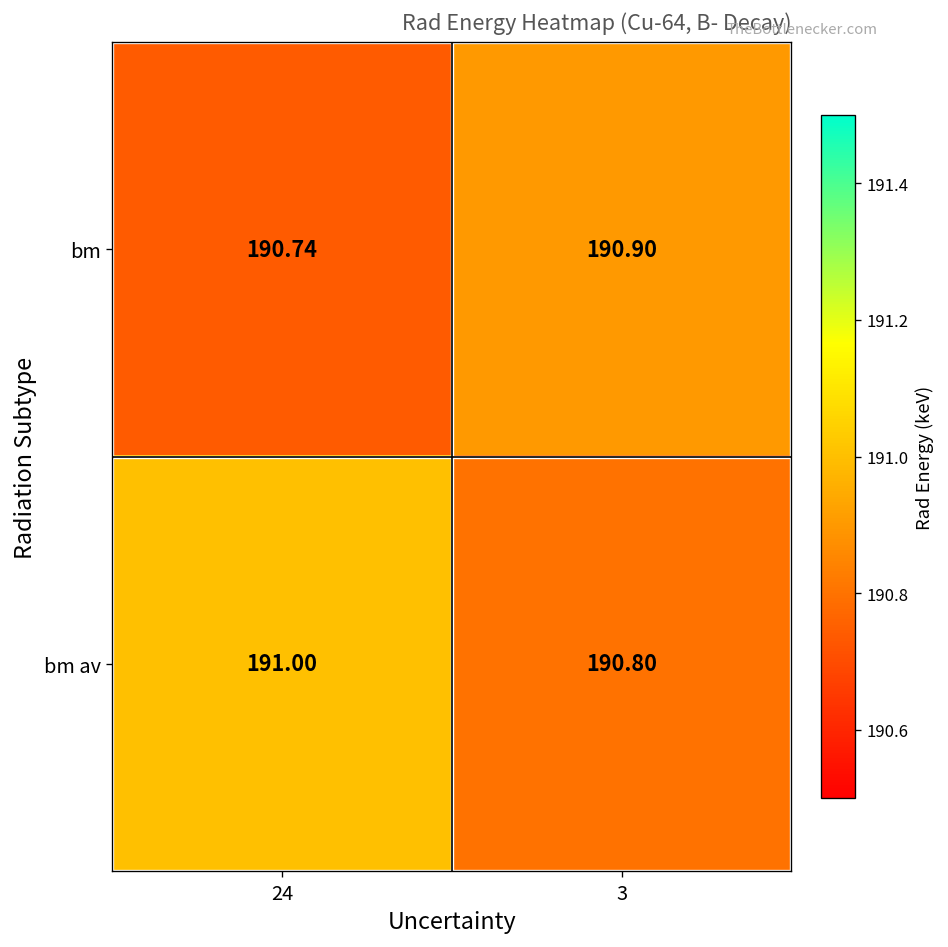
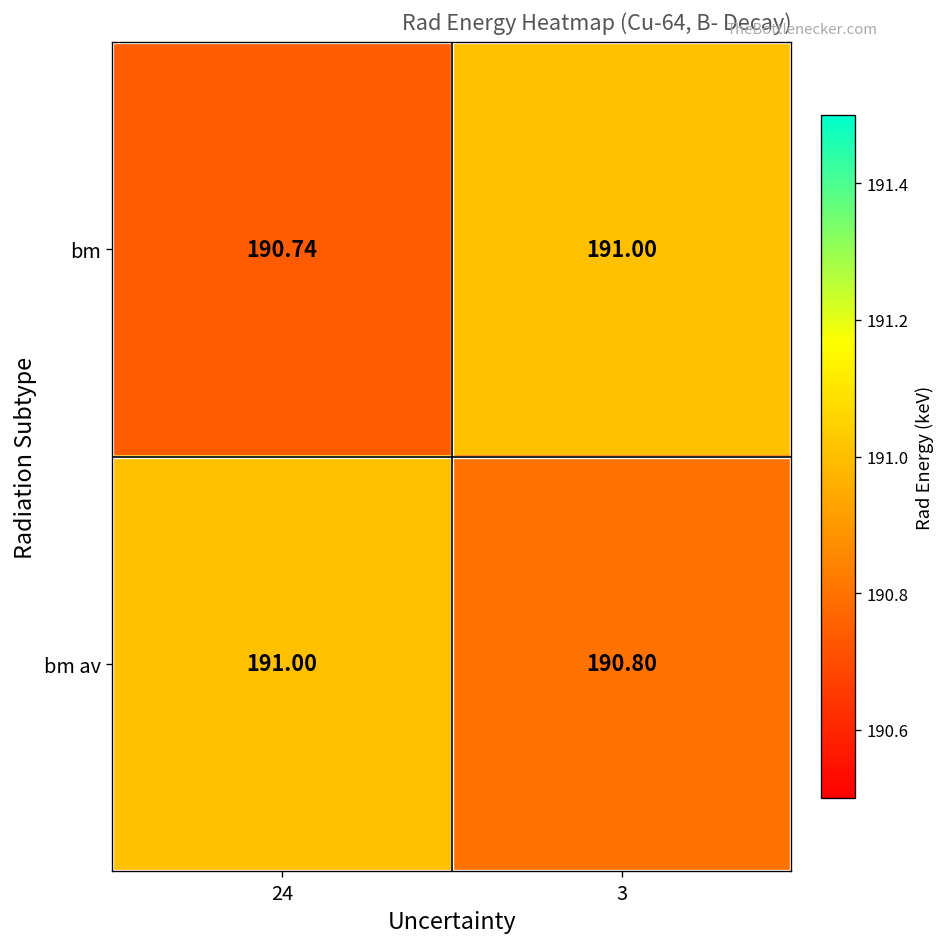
  {
    "bm": {
      "24": 190.74,
-     "3": 190.90
+     "3": 191.00
    },
    "bm av": {
      "24": 191.00,
      "3": 190.80
    }
  }
